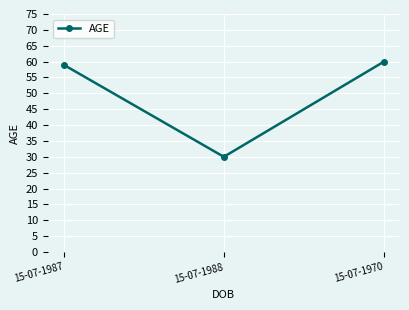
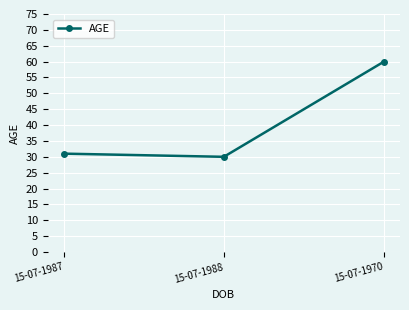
  {
-   "15-07-1987": 59,
+   "15-07-1987": 31,
    "15-07-1988": 30,
    "15-07-1970": 60
  }
